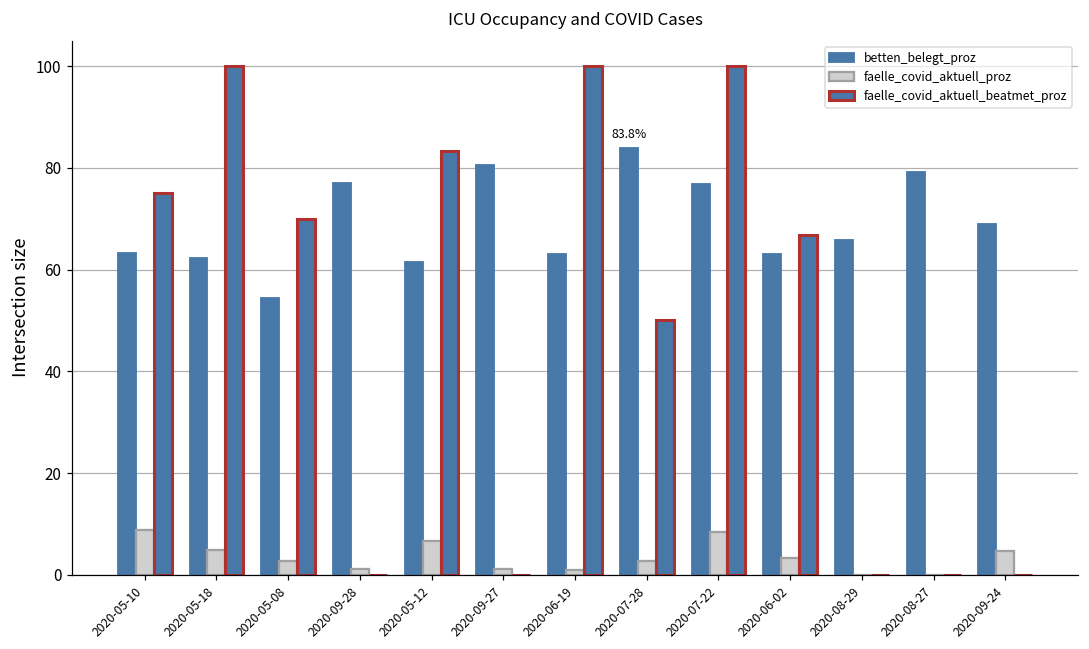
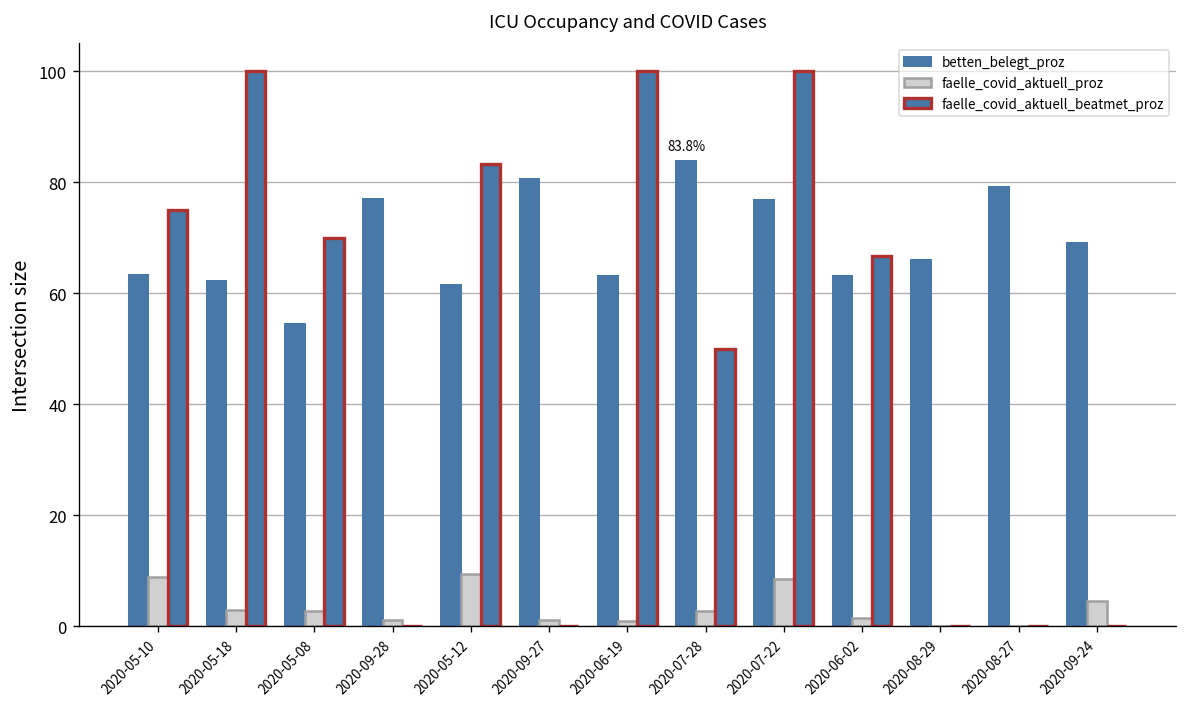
  {
    "faelle_covid_aktuell_proz": {
      "2020-05-10": 9,
-     "2020-05-18": 5,
+     "2020-05-18": 3,
      "2020-05-08": 3,
      "2020-09-28": 1,
-     "2020-05-12": 7,
+     "2020-05-12": 9,
      "2020-09-27": 1,
      "2020-06-19": 1,
      "2020-07-28": 3,
      "2020-07-22": 9,
-     "2020-06-02": 3,
+     "2020-06-02": 1,
      "2020-08-29": 0,
      "2020-08-27": 0,
      "2020-09-24": 5
    }
  }
